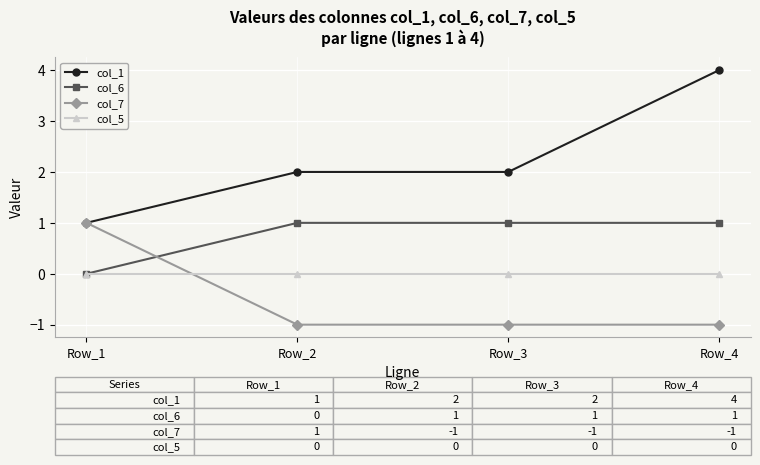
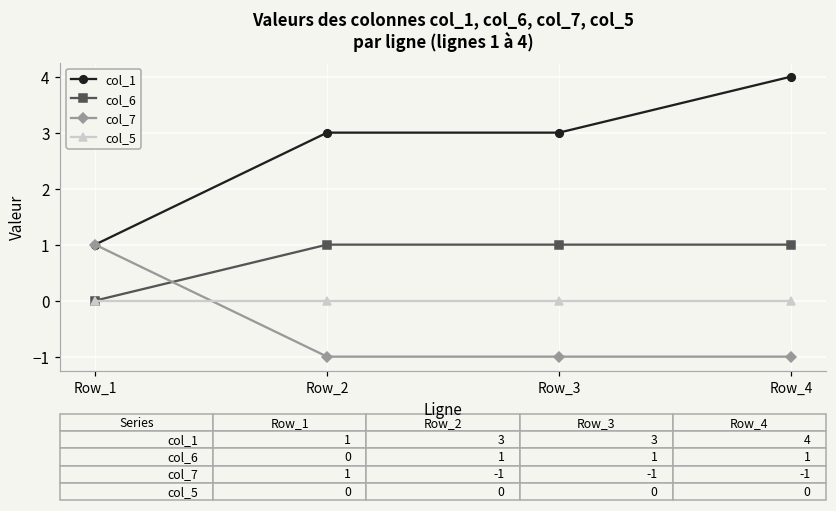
  {
    "col_1": {
-     "Row_2": 2,
-     "Row_3": 2
+     "Row_2": 3,
+     "Row_3": 3
    },
    "col_6": {
      "Row_2": 1.0,
      "Row_3": 1.0,
      "Row_4": 1.0
    },
    "col_7": {
      "Row_2": -1.0,
      "Row_3": -1.0,
      "Row_4": -1.0
    },
    "col_5": {
      "Row_2": 0.0,
      "Row_3": 0.0,
      "Row_4": 0.0
    }
  }
